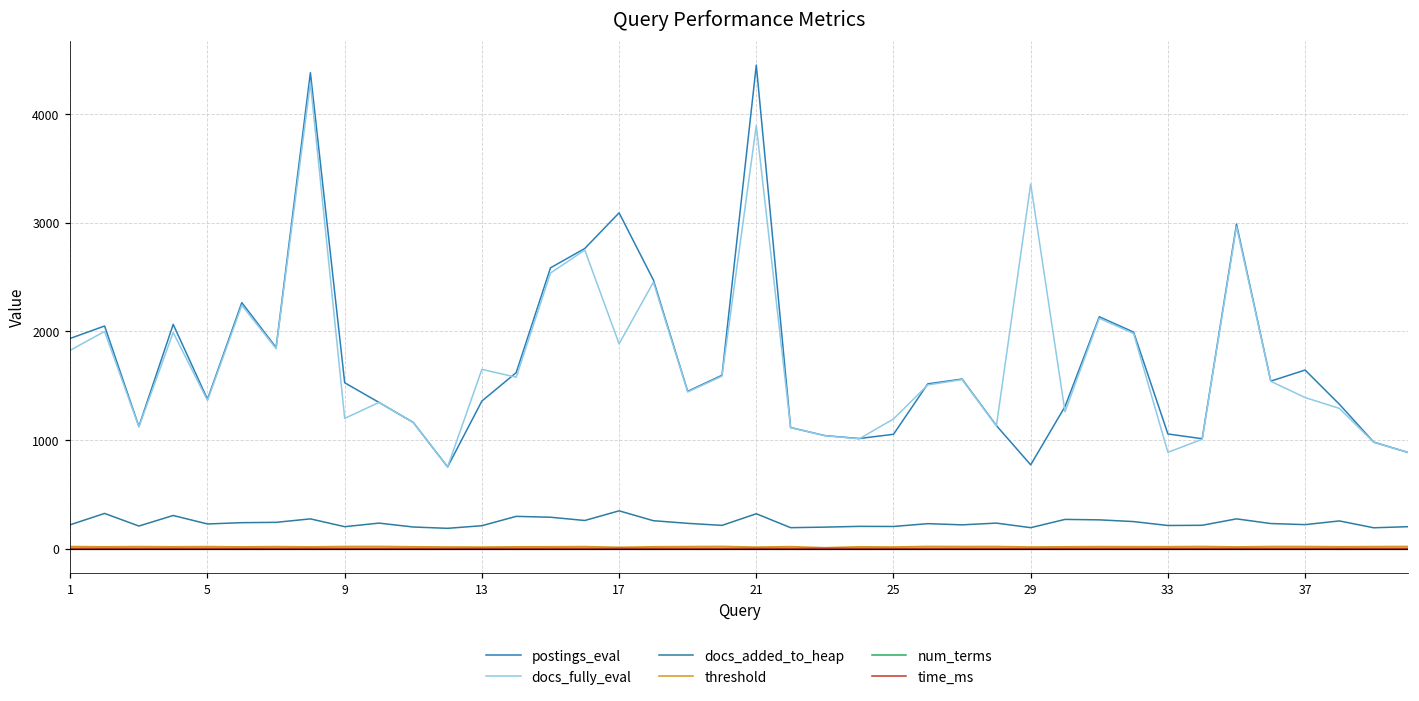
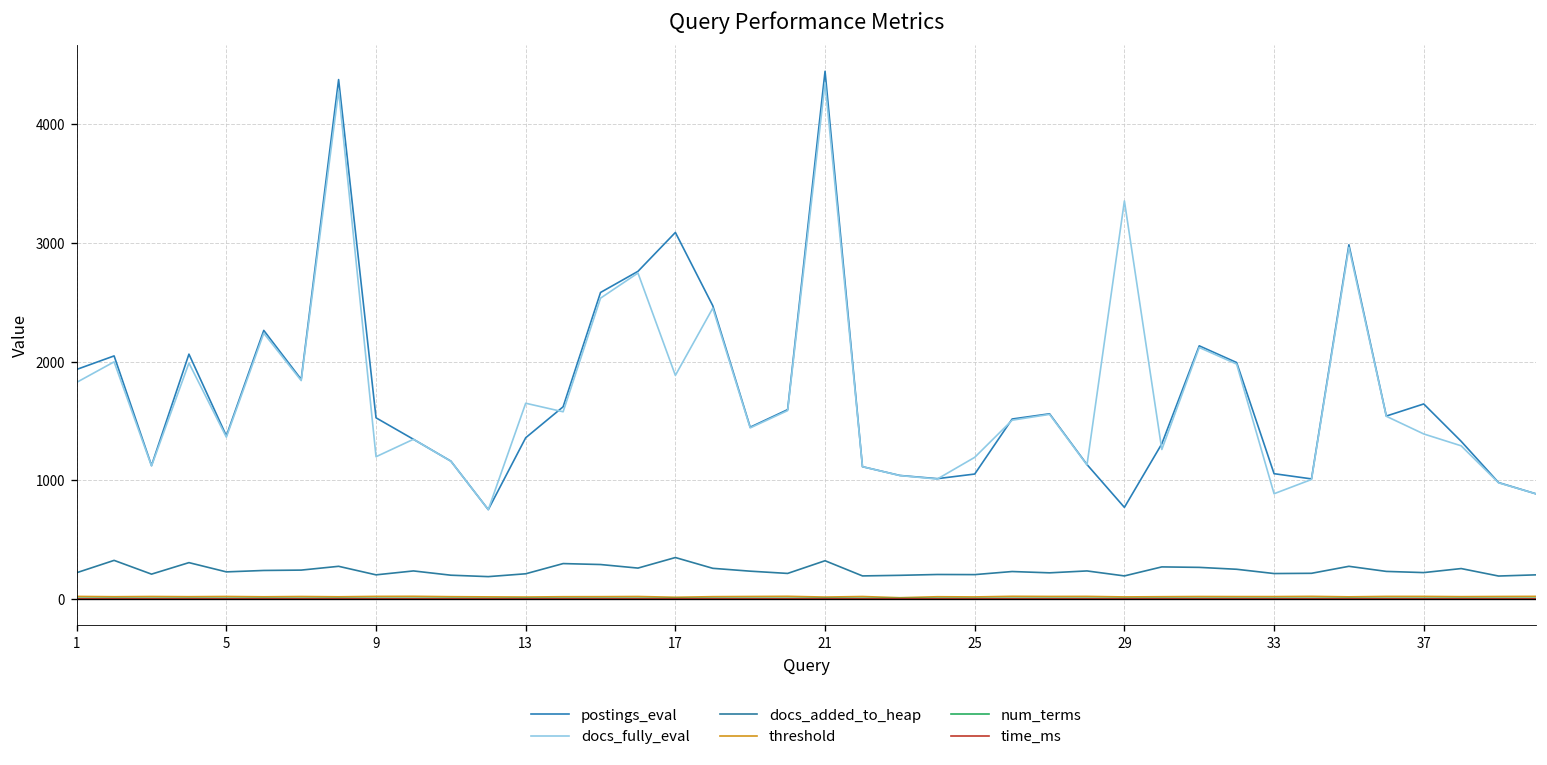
  {
    "docs_fully_eval": {
      "1": 1800,
      "9": 1200,
      "13": 1600,
      "17": 1900,
-     "21": 3900,
+     "21": 4400,
      "25": 1200,
      "29": 3400,
      "33": 900,
      "37": 1400
    }
  }
